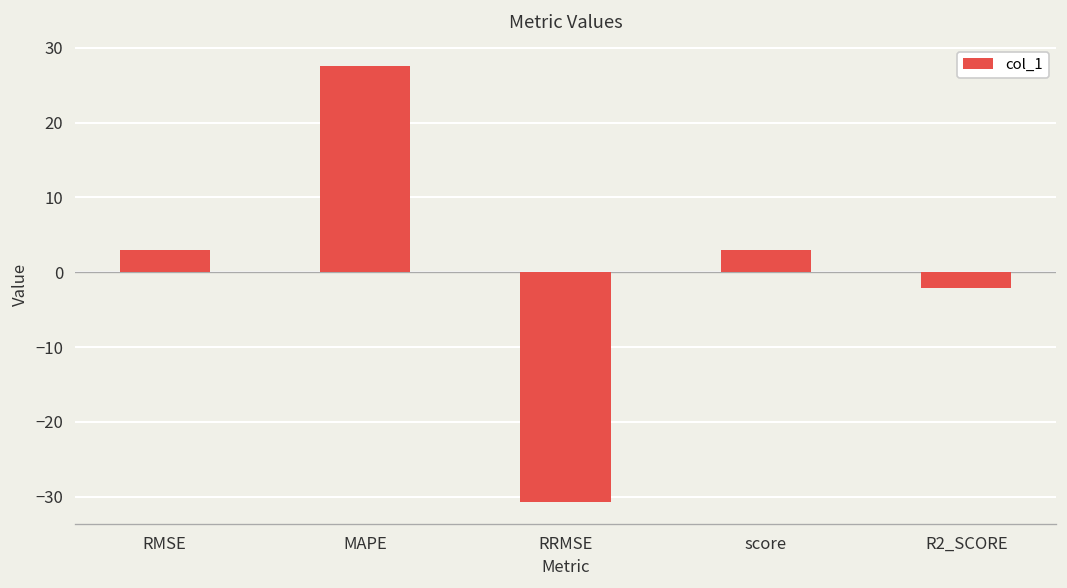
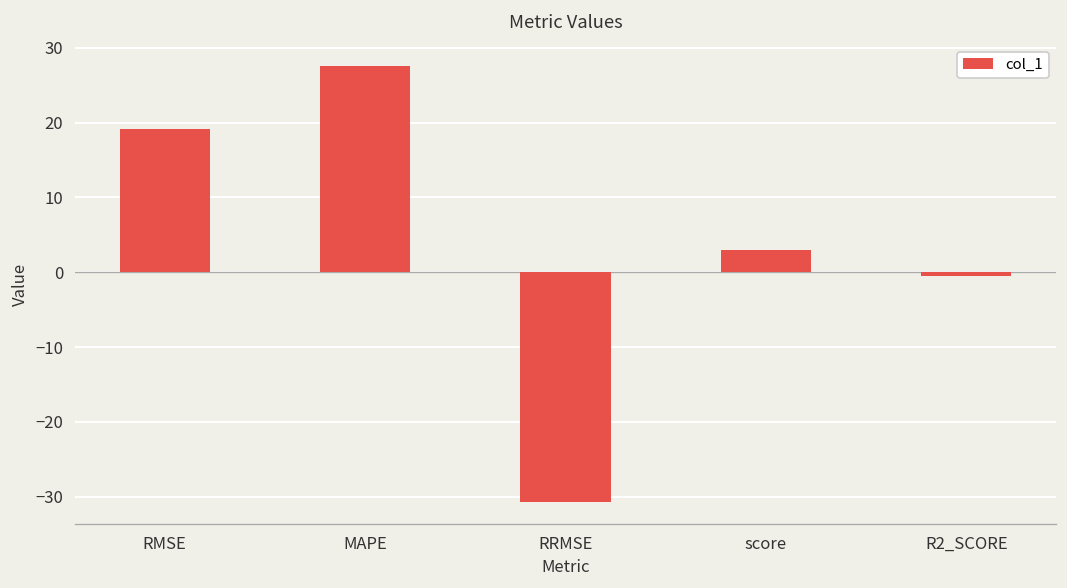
  {
-   "RMSE": 3,
+   "RMSE": 19,
    "MAPE": 28,
    "RRMSE": -31,
    "score": 3,
-   "R2_SCORE": -2
+   "R2_SCORE": 0
  }
